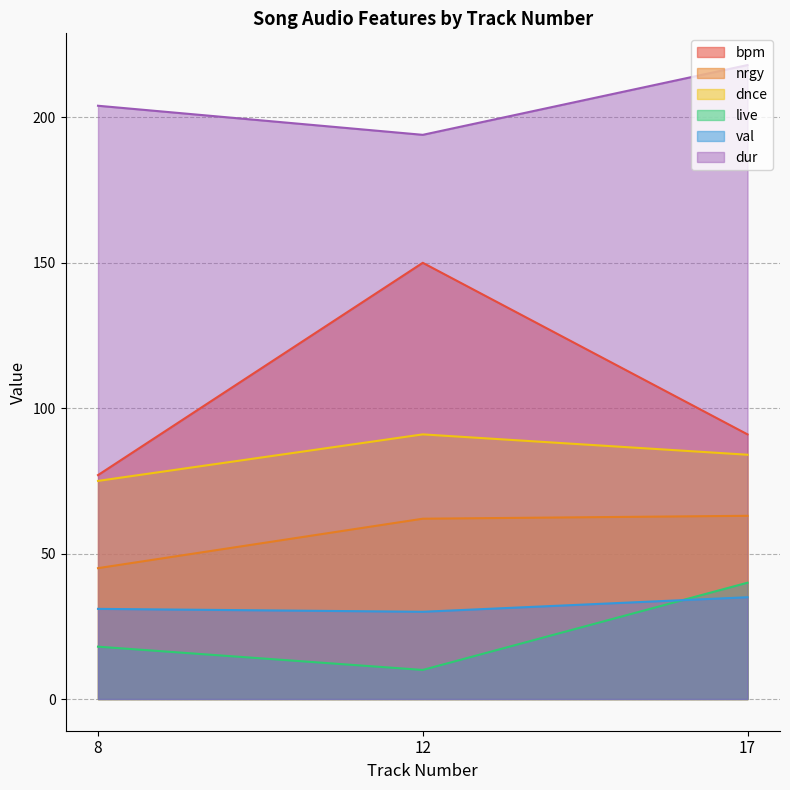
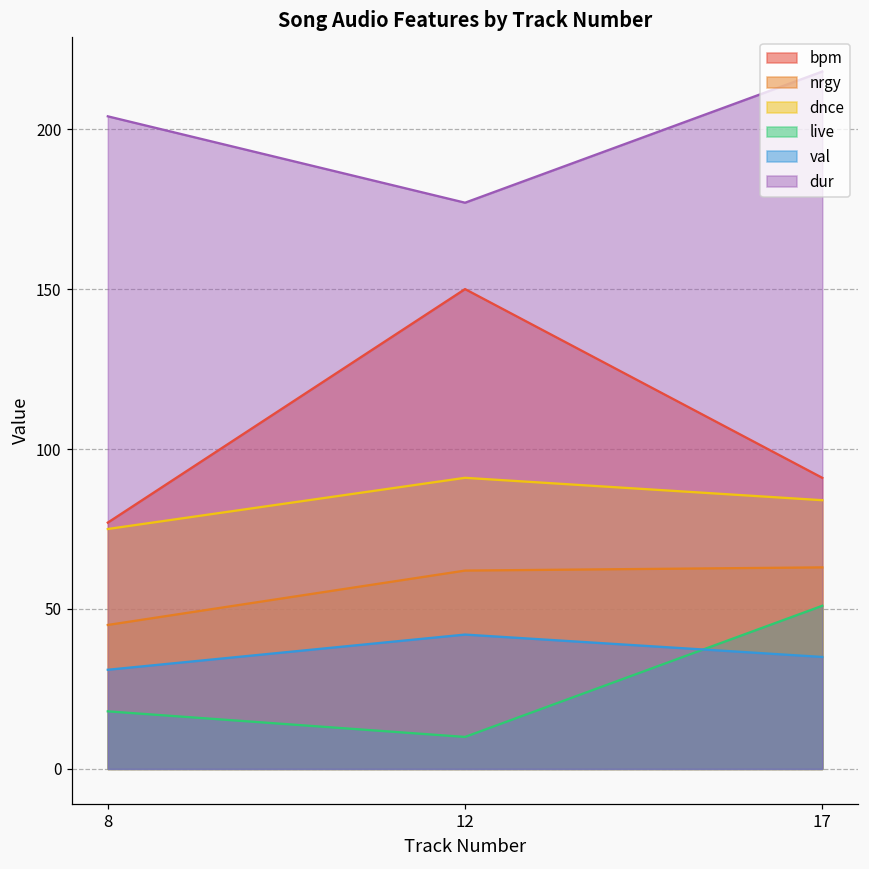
  {
    "live": {
      "8": 18,
      "12": 10,
-     "17": 40
+     "17": 51
    },
    "val": {
      "8": 31,
-     "12": 30,
+     "12": 42,
      "17": 35
    },
    "dur": {
      "8": 204,
-     "12": 194
+     "12": 177
    }
  }
